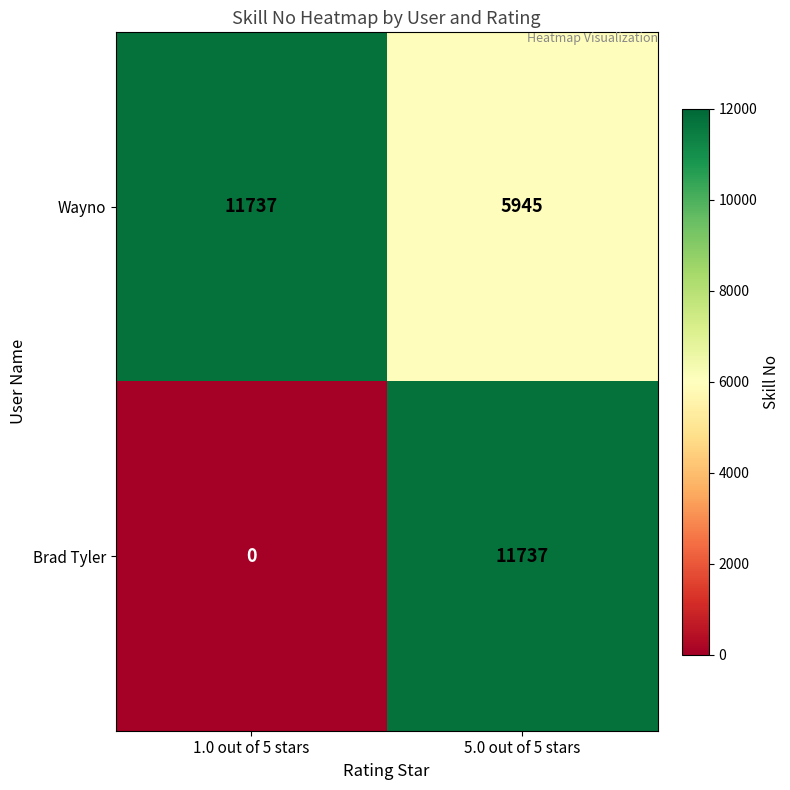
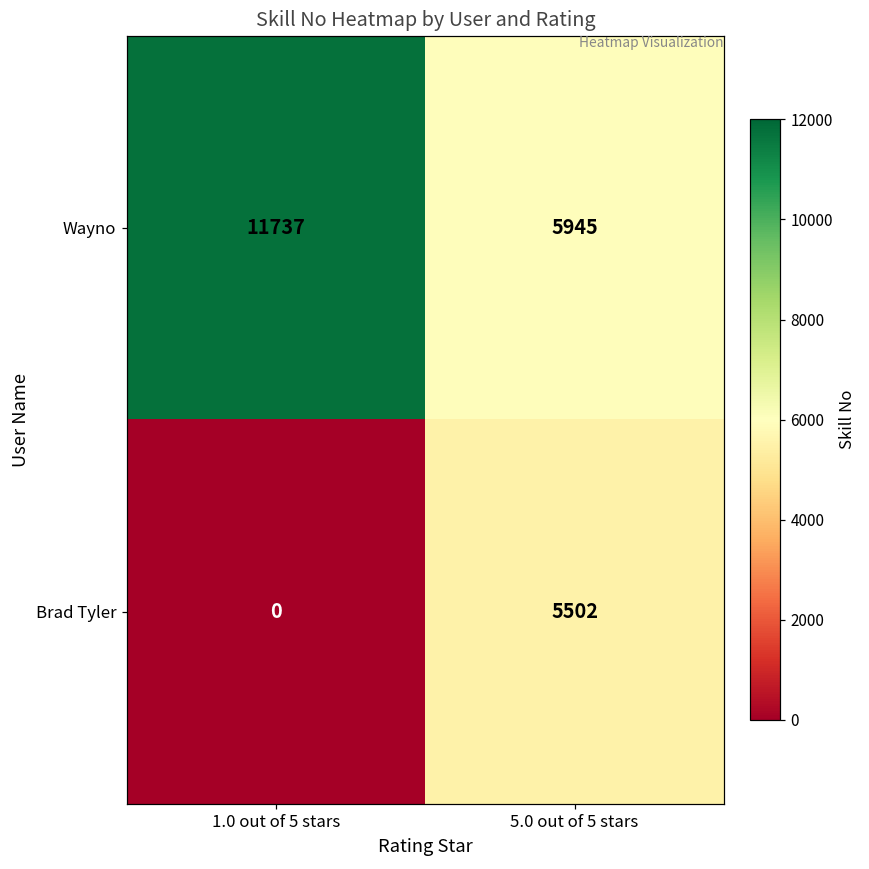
  {
    "Wayno": {
      "1.0 out of 5 stars": 11737
    },
    "Brad Tyler": {
      "1.0 out of 5 stars": 0,
-     "5.0 out of 5 stars": 11737
+     "5.0 out of 5 stars": 5502
    }
  }
